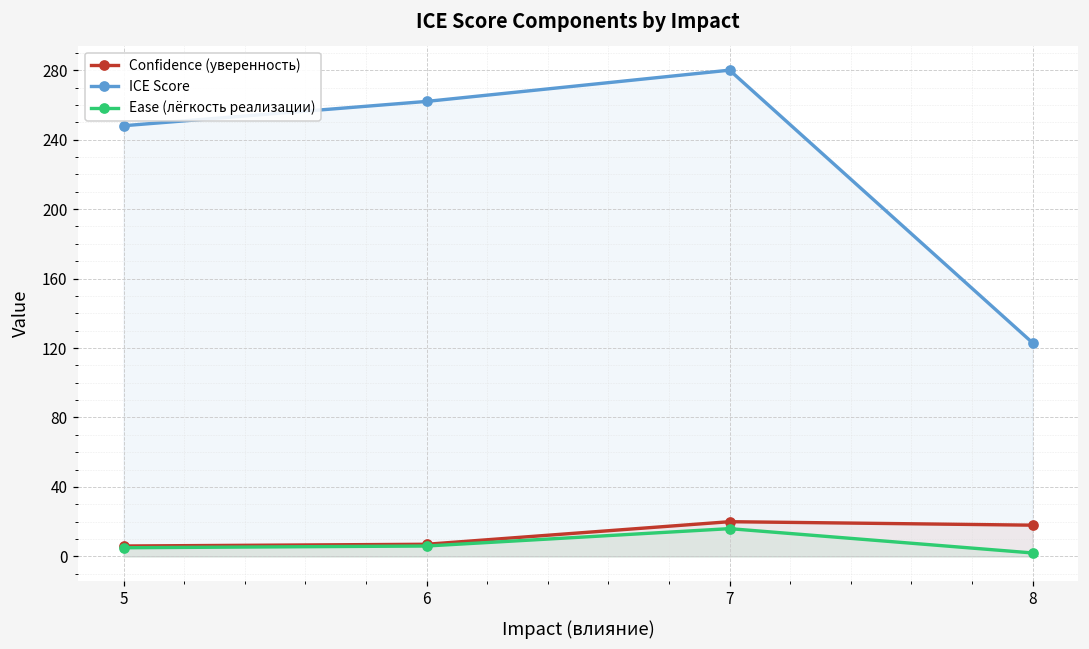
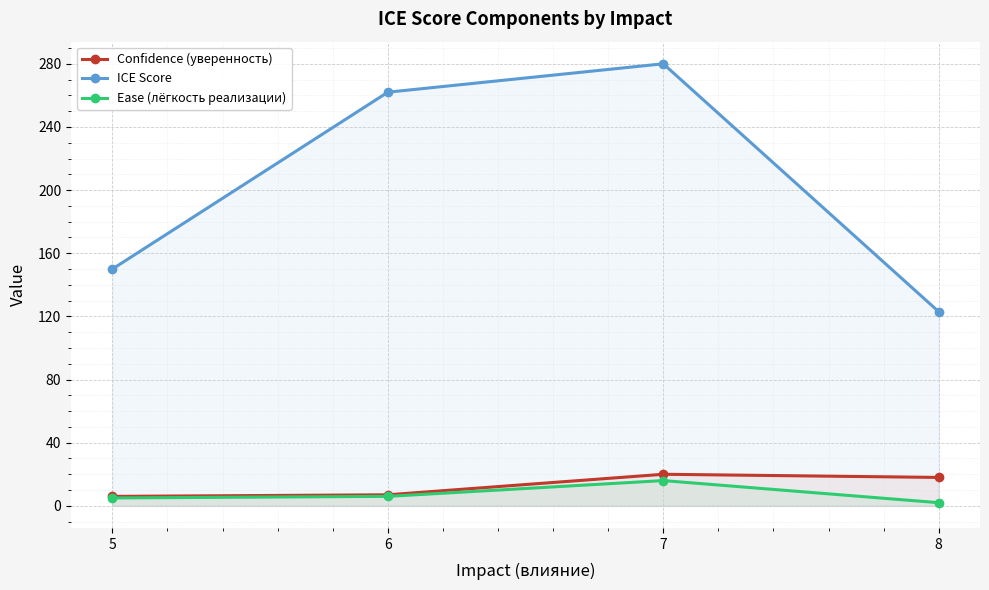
  {
    "Confidence (уверенность)": {
      "7": 20,
      "8": 18
    },
    "ICE Score": {
-     "5": 248,
+     "5": 150,
      "6": 262,
      "7": 280,
      "8": 123
    },
    "Ease (лёгкость реализации)": {
      "7": 16,
      "8": 2
    }
  }
